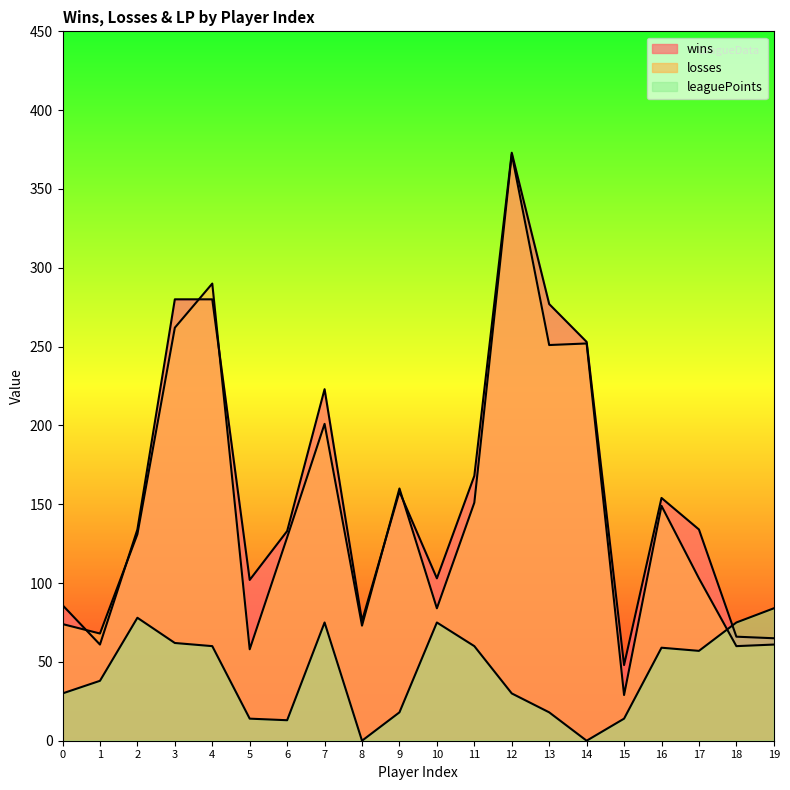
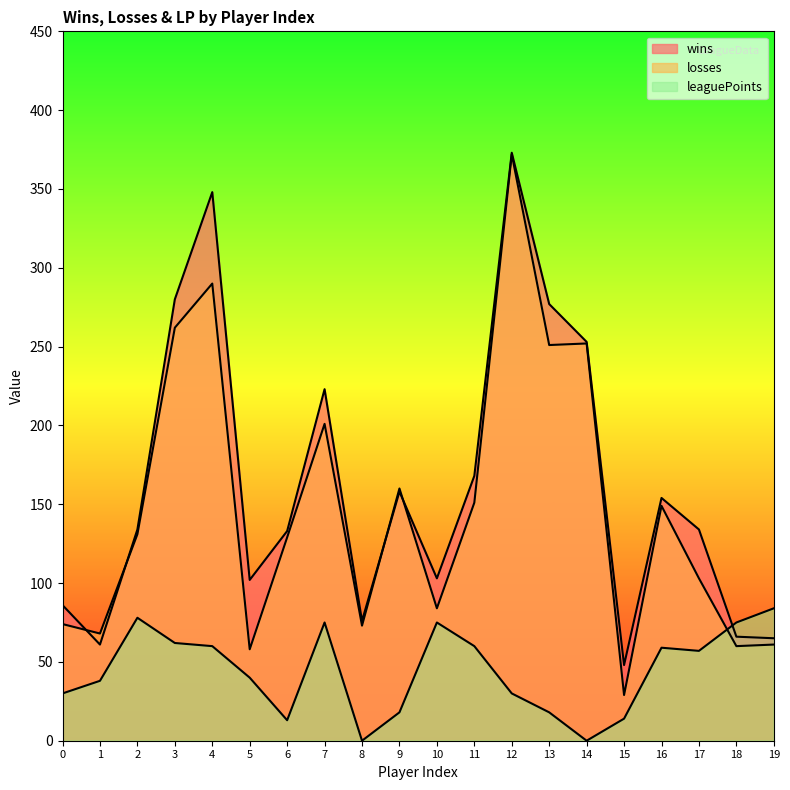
  {
    "wins": {
      "0": 86,
      "1": 61,
      "2": 134,
      "3": 280,
-     "4": 280,
+     "4": 348,
      "5": 102,
      "6": 133,
      "7": 223,
      "8": 76,
      "9": 158,
      "10": 103,
      "11": 168,
      "13": 277,
      "15": 48,
      "16": 154,
      "17": 134,
      "18": 66,
      "19": 65
    },
    "losses": {
      "0": 74,
      "1": 68,
      "2": 131,
      "3": 262,
      "4": 290,
      "5": 58,
      "6": 129,
      "7": 201,
      "8": 73,
      "9": 160,
      "10": 84,
      "11": 151,
      "13": 251,
      "15": 29,
      "16": 149,
      "17": 103,
      "18": 60,
      "19": 61
    },
    "leaguePoints": {
      "0": 30,
      "1": 38,
      "2": 78,
      "3": 62,
      "4": 60,
-     "5": 14,
+     "5": 40,
      "6": 13,
      "7": 75,
      "8": 0,
      "9": 18,
      "10": 75,
      "11": 60,
      "12": 30,
      "13": 18,
      "14": 0,
      "15": 14,
      "16": 59,
      "17": 57,
      "18": 75,
      "19": 84
    }
  }
